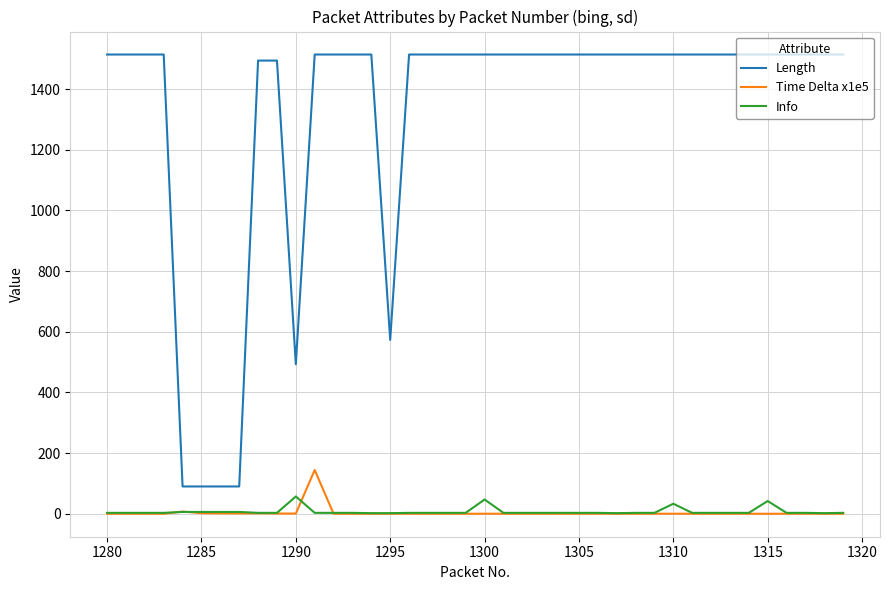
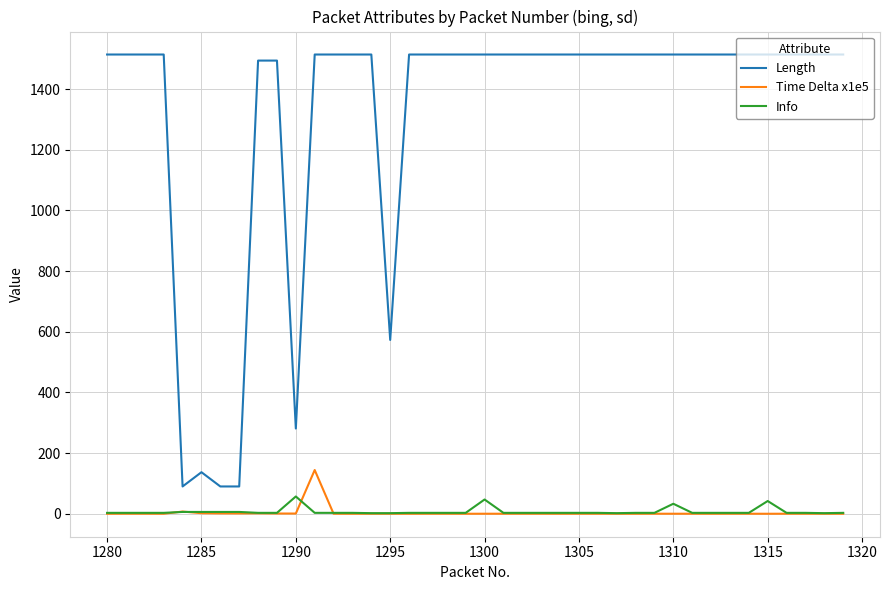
  {
    "Length": {
      "1280": 1510,
-     "1285": 90,
-     "1290": 490,
+     "1285": 140,
+     "1290": 280,
      "1295": 570,
      "1300": 1510,
      "1305": 1510,
      "1310": 1510
    },
    "Time Delta x1e5": {
      "1290": 0,
      "1300": 0,
      "1310": 0,
      "1315": 0
    },
    "Info": {
      "1290": 60,
      "1300": 50,
      "1310": 30,
      "1315": 40
    }
  }
